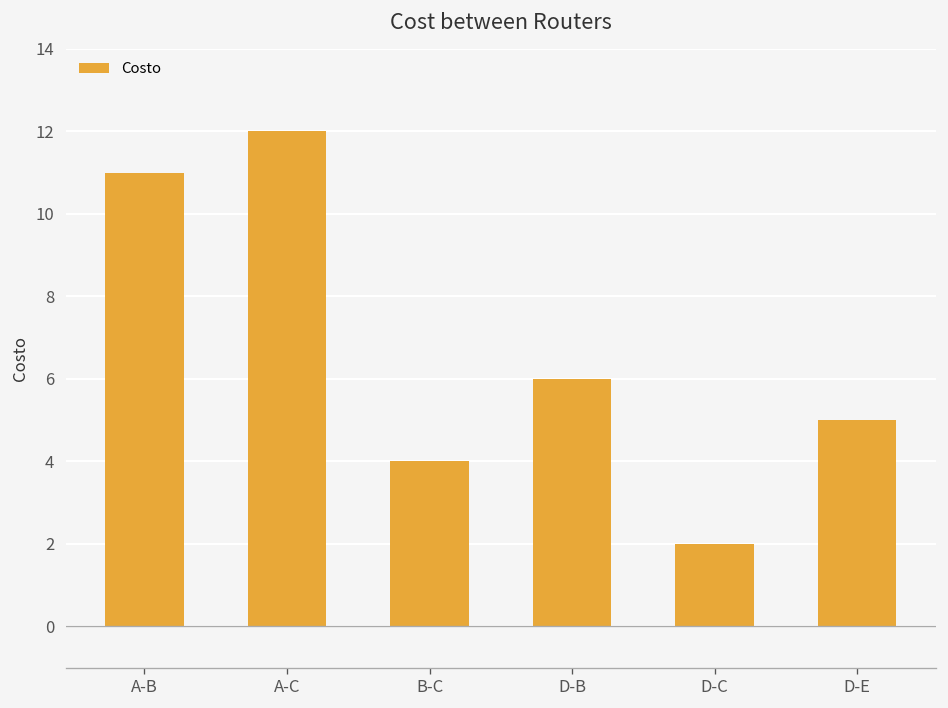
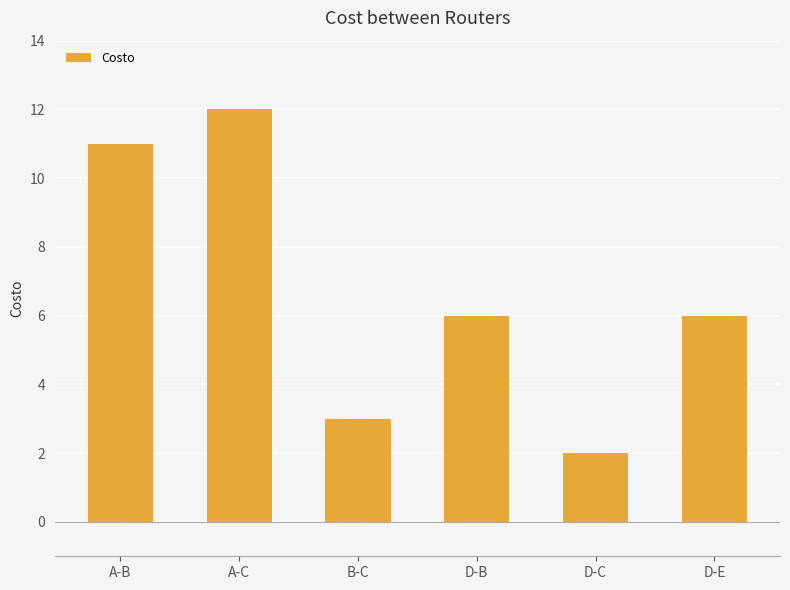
  {
    "A-B": 11,
    "A-C": 12,
-   "B-C": 4,
+   "B-C": 3,
    "D-B": 6,
    "D-C": 2,
-   "D-E": 5
+   "D-E": 6
  }
